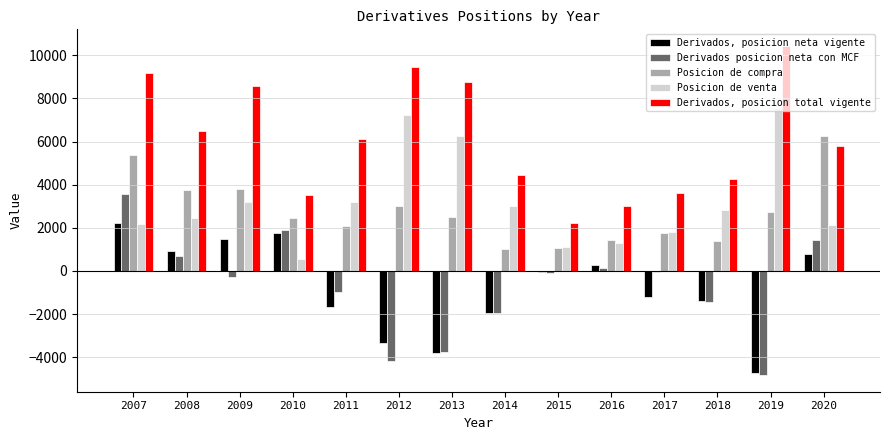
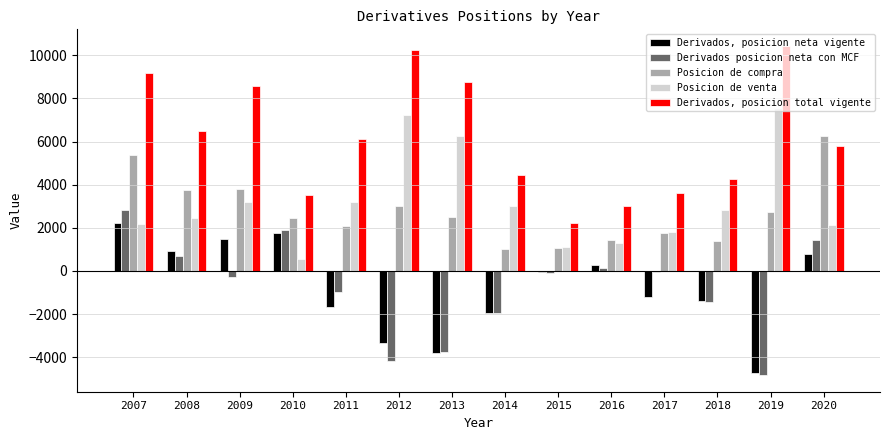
  {
    "Derivados, posicion neta vigente": {
      "2007": 2200,
      "2008": 900,
      "2009": 1500,
      "2010": 1800,
      "2011": -1700,
      "2012": -3300,
      "2013": -3800,
      "2014": -2000,
      "2016": 300,
      "2017": -1200,
      "2018": -1400,
      "2019": -4700,
      "2020": 800
    },
    "Derivados posicion neta con MCF": {
-     "2007": 3600,
+     "2007": 2800,
      "2008": 700,
      "2009": -300,
      "2010": 1900,
      "2011": -1000,
      "2012": -4200,
      "2013": -3800,
      "2014": -2000,
      "2016": 200,
      "2018": -1400,
      "2019": -4800,
      "2020": 1400
    },
    "Posicion de compra": {
      "2007": 5400,
      "2008": 3700,
      "2009": 3800,
      "2010": 2400,
      "2011": 2100,
      "2012": 3000,
      "2013": 2500,
      "2014": 1000,
      "2015": 1000,
      "2016": 1400,
      "2017": 1700,
      "2018": 1400,
      "2019": 2700,
      "2020": 6200
    },
    "Posicion de venta": {
      "2007": 2200,
      "2008": 2400,
      "2009": 3200,
      "2010": 600,
      "2011": 3200,
      "2012": 7200,
      "2013": 6300,
      "2014": 3000,
      "2015": 1100,
      "2016": 1300,
      "2017": 1800,
      "2018": 2800,
      "2020": 2100
    },
    "Derivados, posicion total vigente": {
      "2007": 9200,
      "2008": 6500,
      "2009": 8600,
      "2010": 3500,
      "2011": 6100,
-     "2012": 9400,
+     "2012": 10200,
      "2013": 8800,
      "2014": 4400,
      "2015": 2200,
      "2016": 3000,
      "2017": 3600,
      "2018": 4300,
      "2020": 5800
    }
  }
